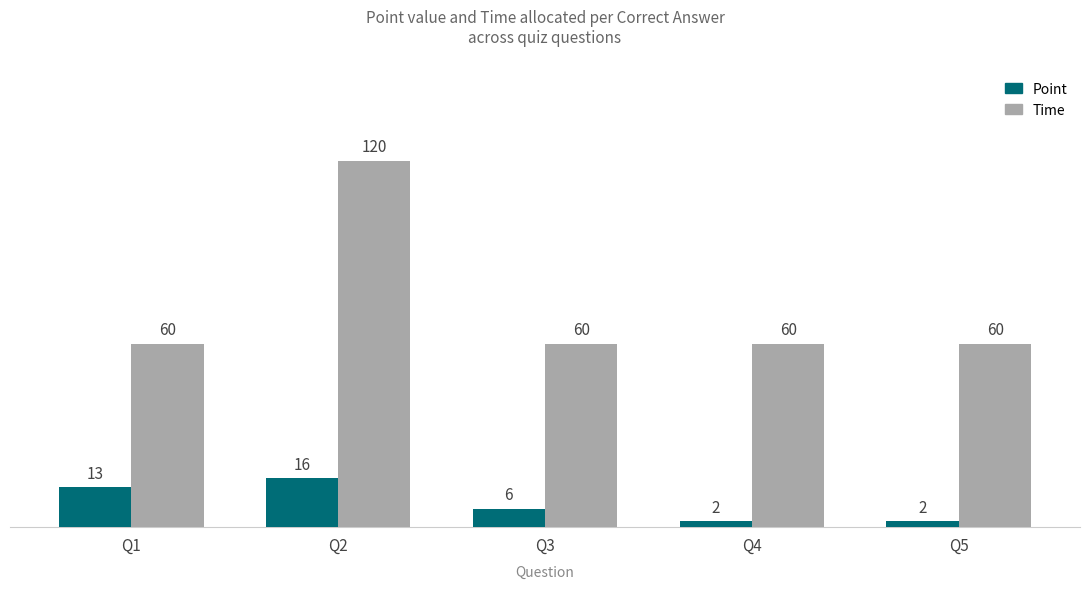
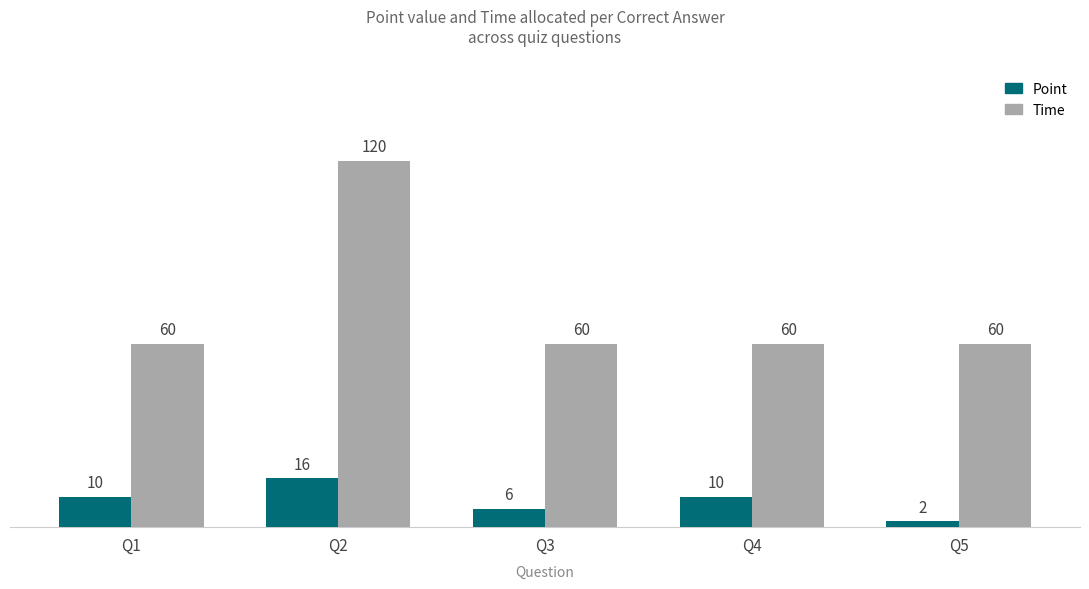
  {
    "Point": {
-     "Q1": 13,
+     "Q1": 10,
      "Q2": 16,
      "Q3": 6,
-     "Q4": 2,
+     "Q4": 10,
      "Q5": 2
    },
    "Time": {
      "Q1": 60,
      "Q2": 120,
      "Q3": 60,
      "Q4": 60,
      "Q5": 60
    }
  }
